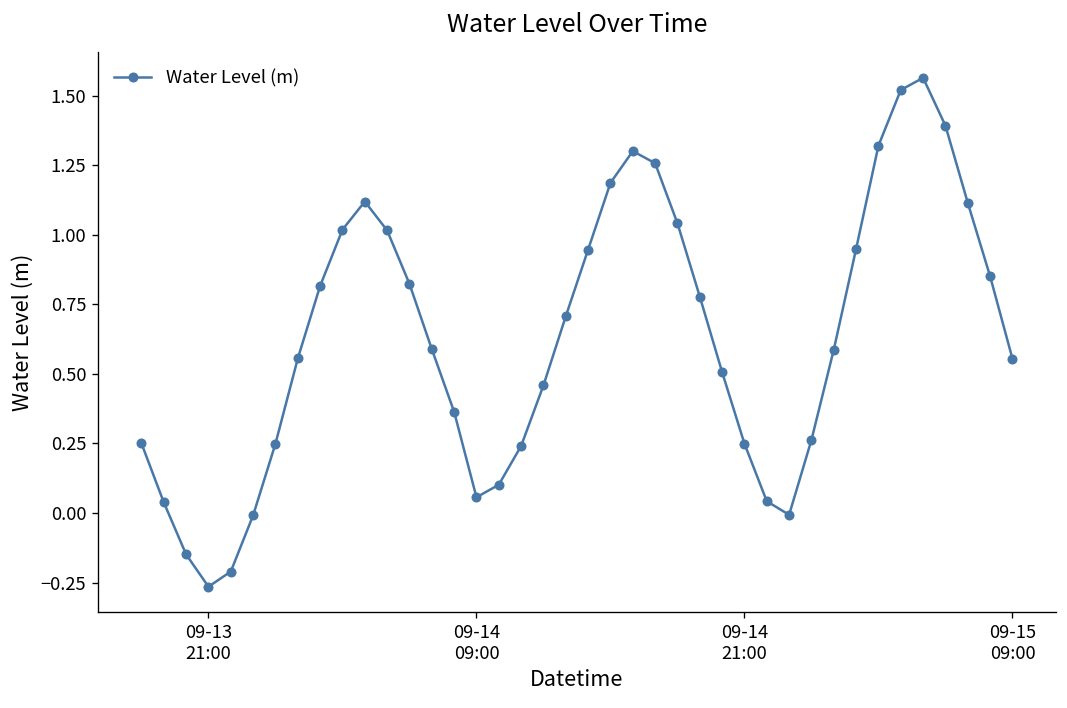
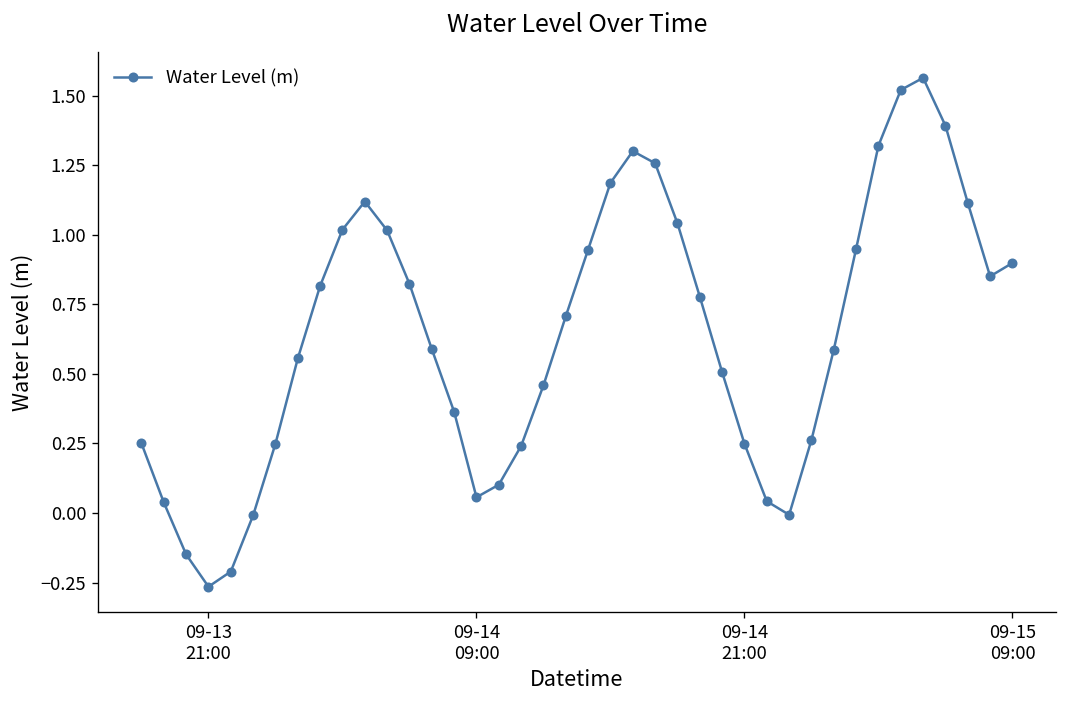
  {
    "09-13 21:00": -0.26,
    "09-14 09:00": 0.06,
    "09-14 21:00": 0.25,
-   "09-15 09:00": 0.55
+   "09-15 09:00": 0.90
  }
